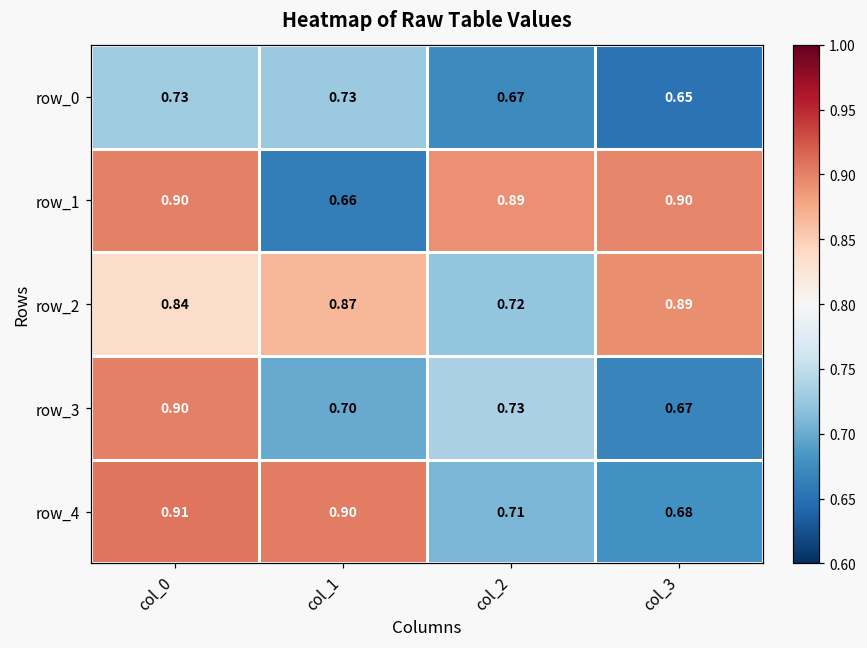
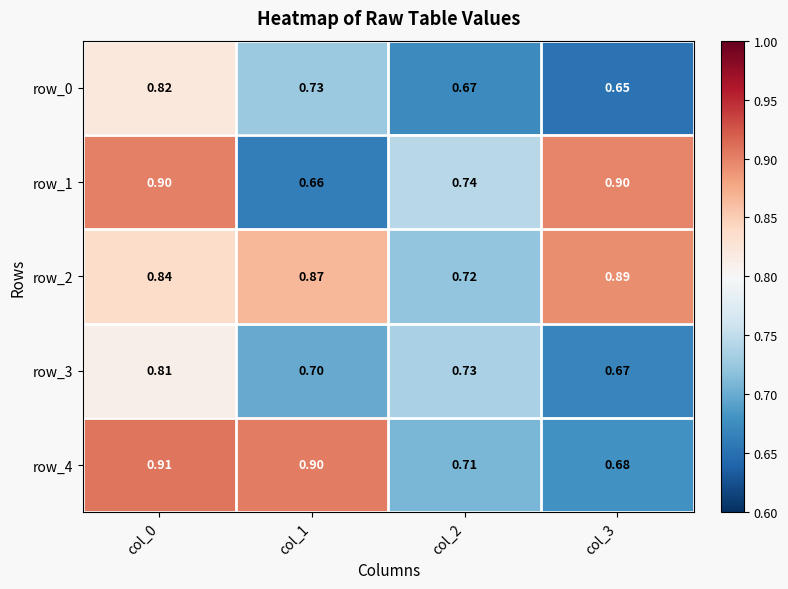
  {
    "row_0": {
-     "col_0": 0.73,
+     "col_0": 0.82,
      "col_1": 0.73,
      "col_2": 0.67,
      "col_3": 0.65
    },
    "row_1": {
      "col_0": 0.90,
      "col_1": 0.66,
-     "col_2": 0.89,
+     "col_2": 0.74,
      "col_3": 0.90
    },
    "row_2": {
      "col_0": 0.84,
      "col_1": 0.87,
      "col_2": 0.72,
      "col_3": 0.89
    },
    "row_3": {
-     "col_0": 0.90,
+     "col_0": 0.81,
      "col_1": 0.70,
      "col_2": 0.73,
      "col_3": 0.67
    },
    "row_4": {
      "col_0": 0.91,
      "col_1": 0.90,
      "col_2": 0.71,
      "col_3": 0.68
    }
  }
